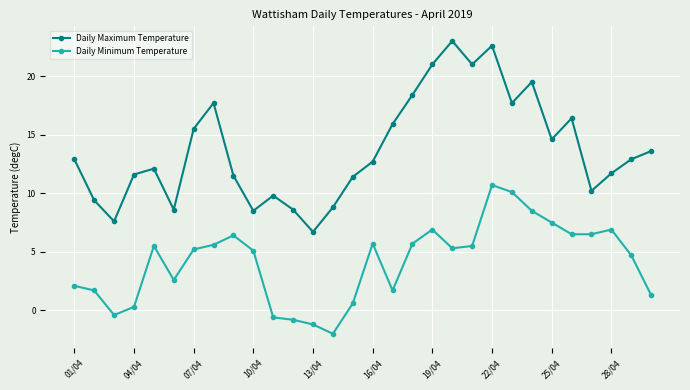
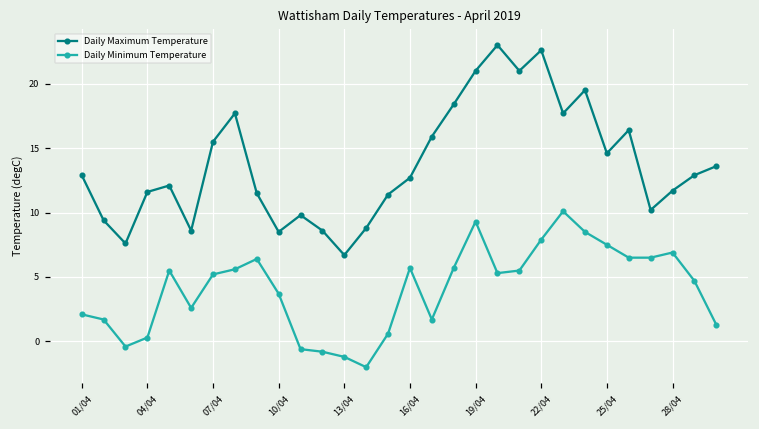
  {
    "Daily Maximum Temperature": {
      "01/04": 12.9,
      "04/04": 11.6,
      "07/04": 15.5,
      "10/04": 8.5,
      "13/04": 6.7,
      "16/04": 12.7,
      "19/04": 21.0,
      "22/04": 22.6,
      "25/04": 14.6,
      "28/04": 11.7
    },
    "Daily Minimum Temperature": {
      "01/04": 2.1,
      "04/04": 0.3,
      "07/04": 5.2,
-     "10/04": 5.1,
+     "10/04": 3.7,
      "13/04": -1.2,
      "16/04": 5.7,
-     "19/04": 6.9,
-     "22/04": 10.7,
+     "19/04": 9.3,
+     "22/04": 7.9,
      "25/04": 7.5,
      "28/04": 6.9
    }
  }
